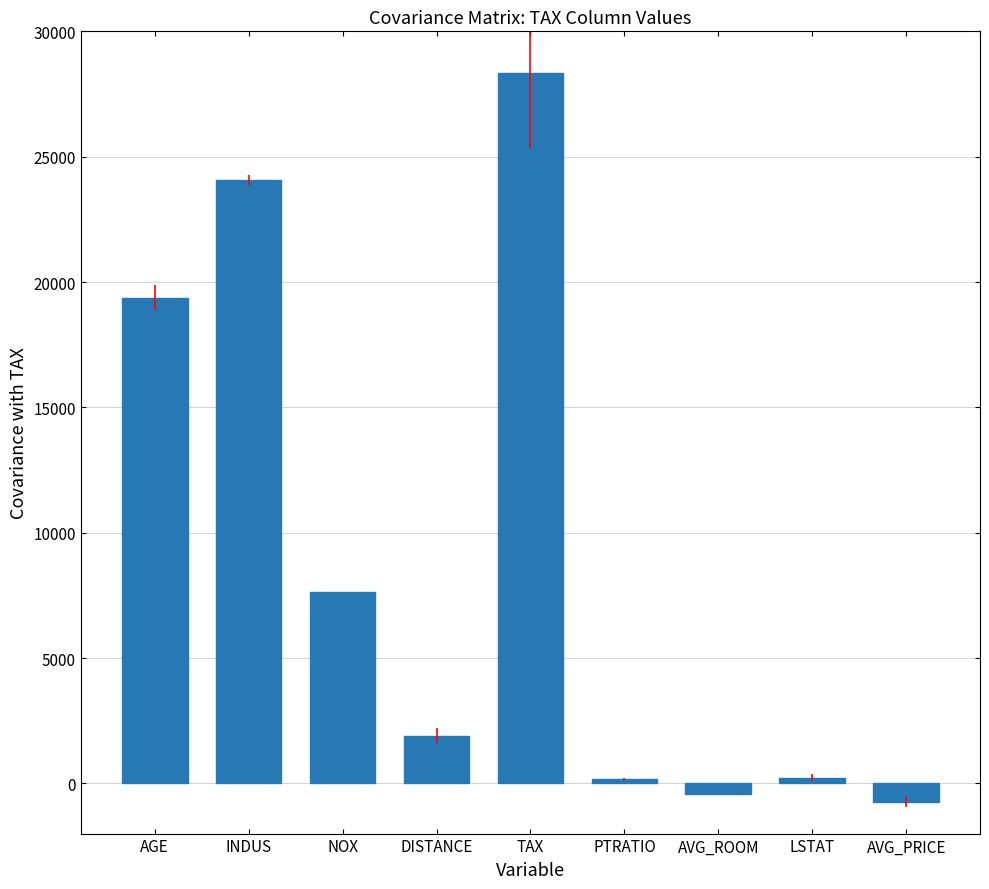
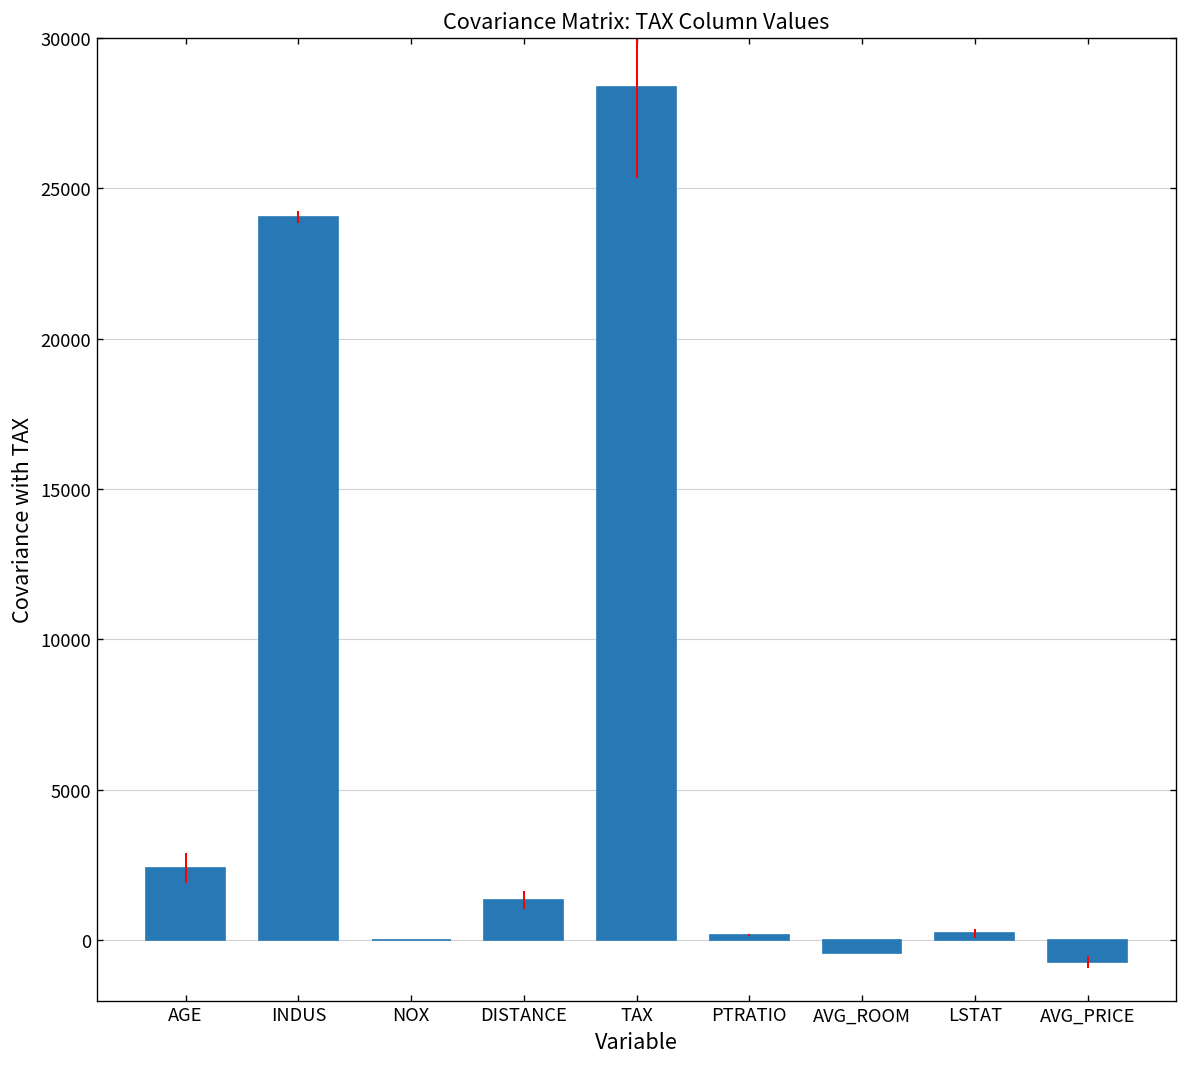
  {
-   "AGE": 19400,
+   "AGE": 2400,
    "INDUS": 24100,
-   "NOX": 7700,
-   "DISTANCE": 1900,
+   "NOX": 0,
+   "DISTANCE": 1300,
    "TAX": 28300,
    "PTRATIO": 200,
    "AVG_ROOM": -400,
    "LSTAT": 200,
    "AVG_PRICE": -700
  }
